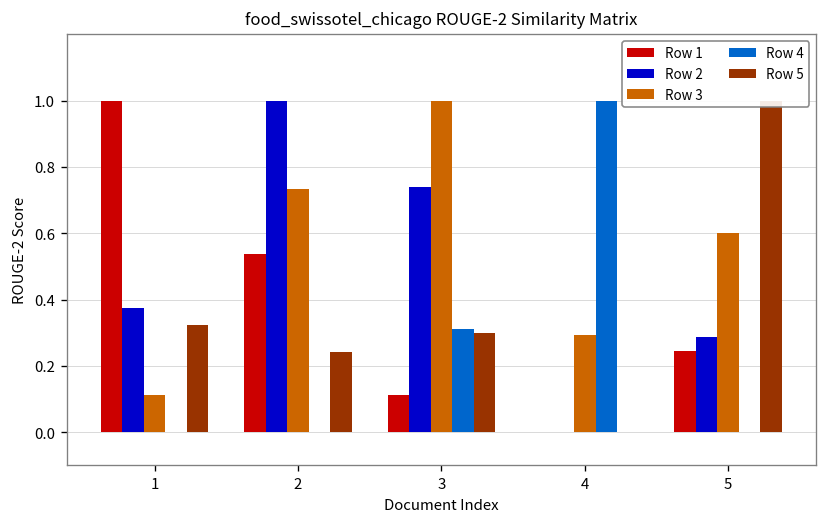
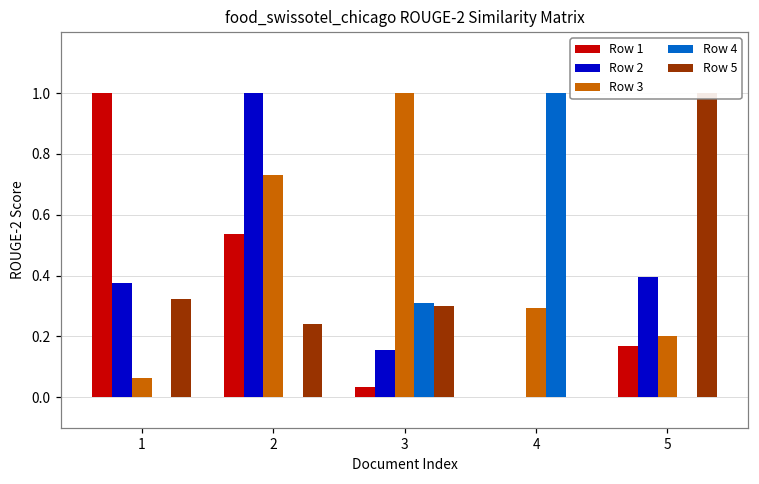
  {
    "Row 1": {
      "1": 1.00,
      "2": 0.54,
-     "3": 0.11,
+     "3": 0.04,
      "4": 0.00,
-     "5": 0.24
+     "5": 0.17
    },
    "Row 2": {
      "1": 0.38,
      "2": 1.00,
-     "3": 0.74,
+     "3": 0.15,
      "4": 0.00,
-     "5": 0.29
+     "5": 0.39
    },
    "Row 3": {
-     "1": 0.11,
+     "1": 0.06,
      "2": 0.73,
      "3": 1.00,
      "4": 0.29,
-     "5": 0.6
+     "5": 0.2
    },
    "Row 4": {
      "1": 0.00,
      "2": 0.00,
      "3": 0.31,
      "4": 1.00,
      "5": 0.00
    },
    "Row 5": {
      "1": 0.32,
      "2": 0.24,
      "3": 0.30,
      "4": 0.00
    }
  }
